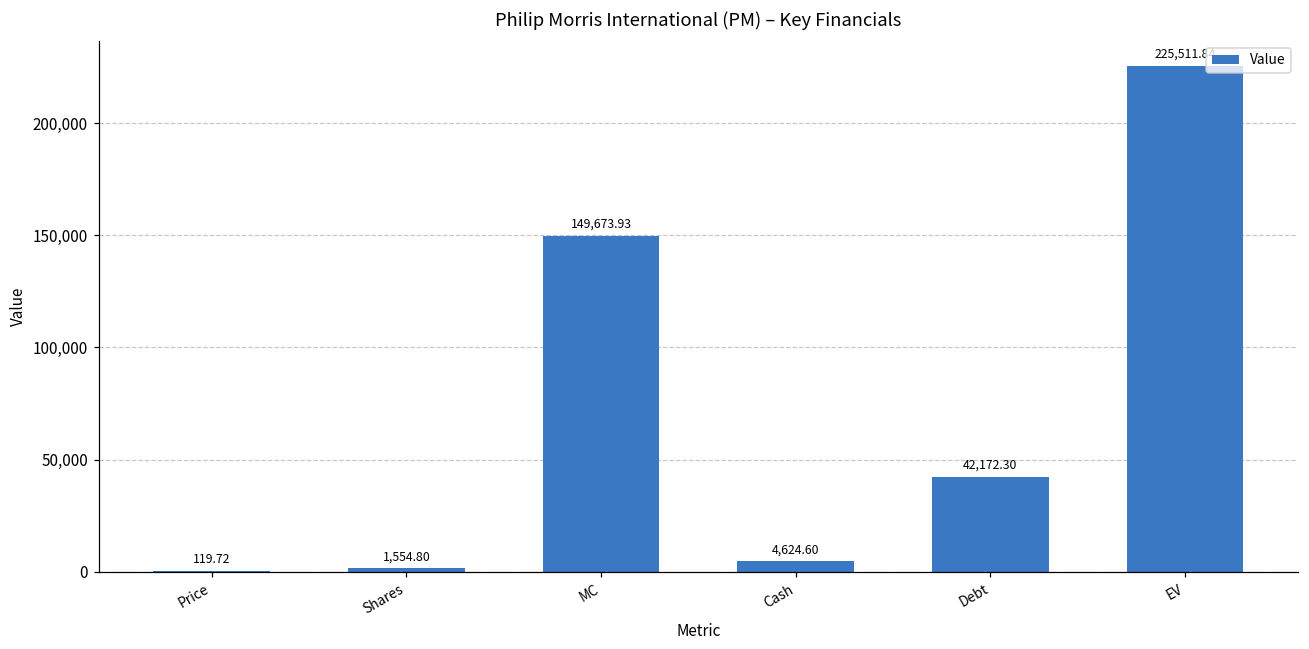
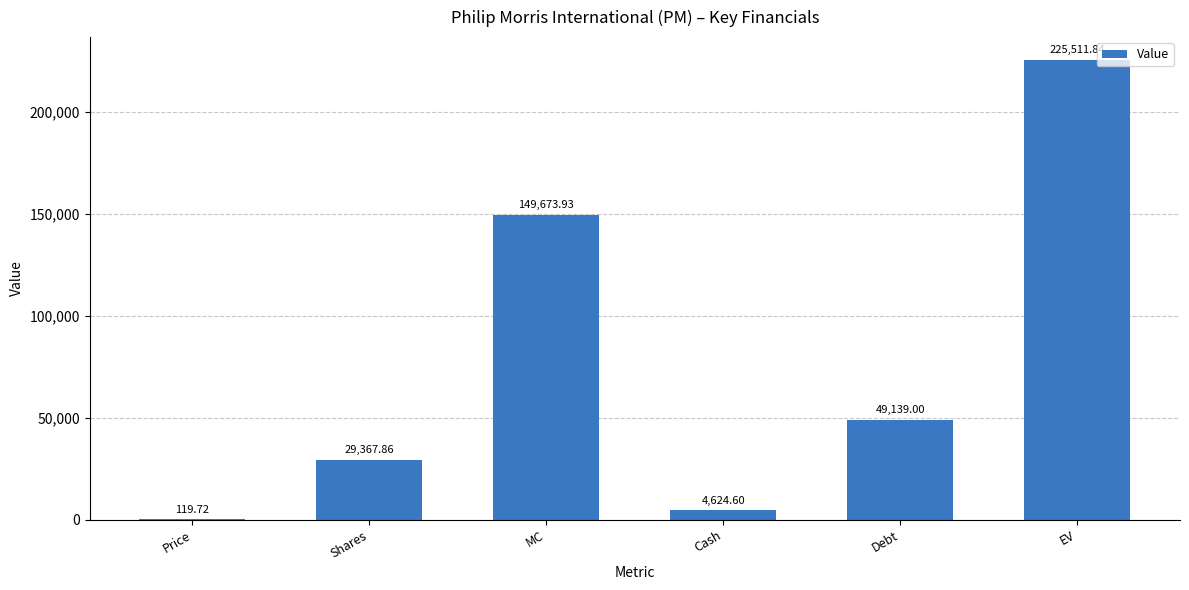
  {
    "Price": "119.72",
-   "Shares": "1,554.80",
+   "Shares": "29,367.86",
    "MC": "149,673.93",
    "Cash": "4,624.60",
-   "Debt": "42,172.30"
+   "Debt": "49,139.00"
  }
